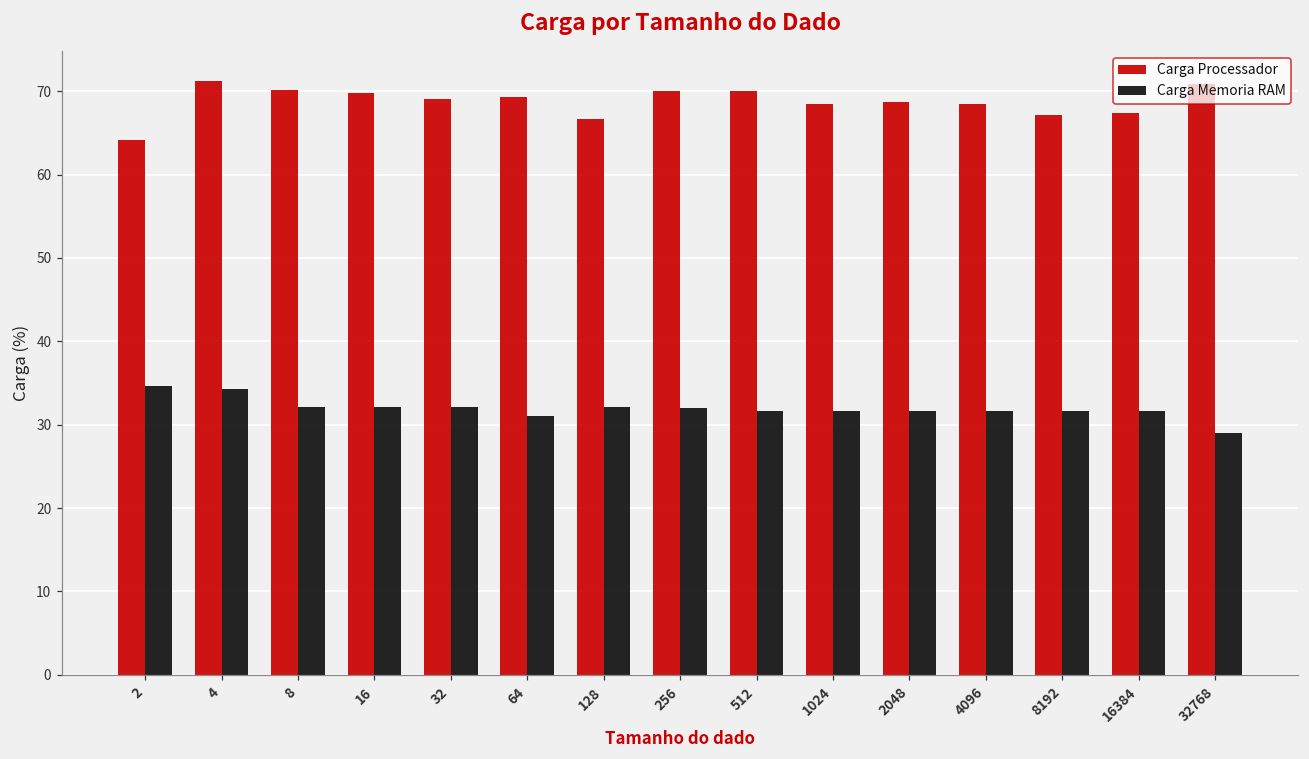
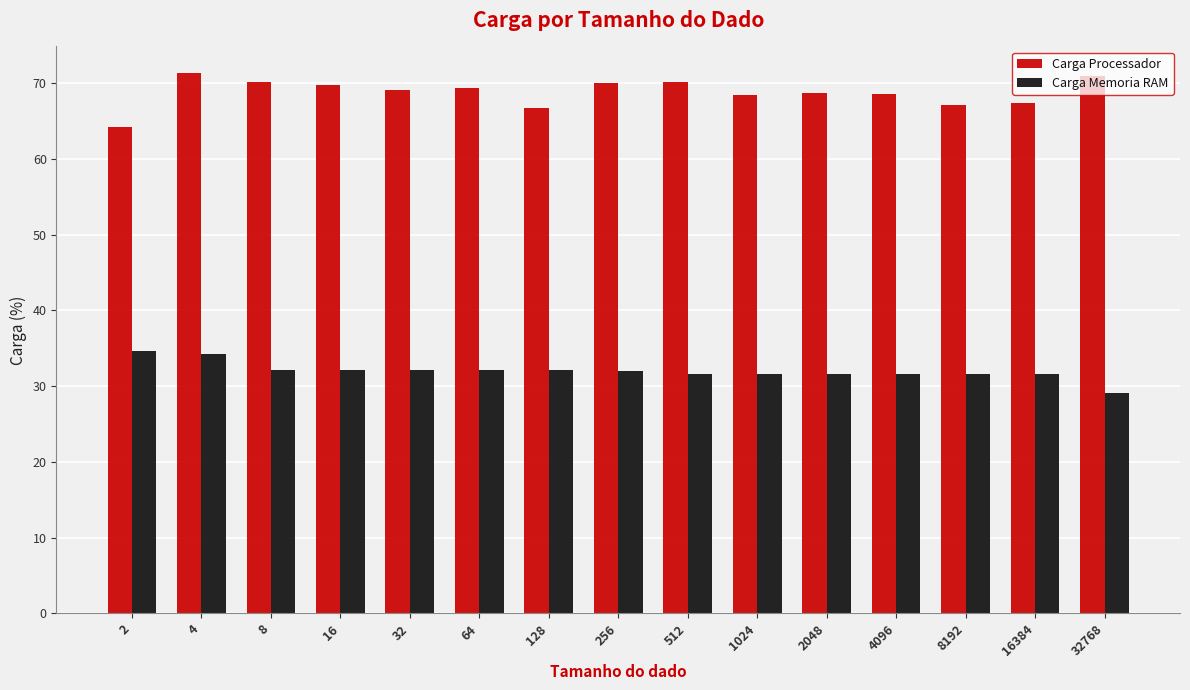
  {
    "Carga Processador": {
      "2": 64,
      "4": 71,
      "8": 70,
      "16": 70,
      "32": 69,
      "64": 69,
      "128": 67,
      "256": 70,
      "512": 70,
      "1024": 68,
      "2048": 69,
      "4096": 69,
      "8192": 67,
      "16384": 67
    },
    "Carga Memoria RAM": {
      "2": 35,
      "4": 34,
      "8": 32,
      "16": 32,
      "32": 32,
-     "64": 31,
+     "64": 32,
      "128": 32,
      "256": 32,
      "512": 32,
      "1024": 32,
      "2048": 32,
      "4096": 32,
      "8192": 32,
      "16384": 32,
      "32768": 29
    }
  }
